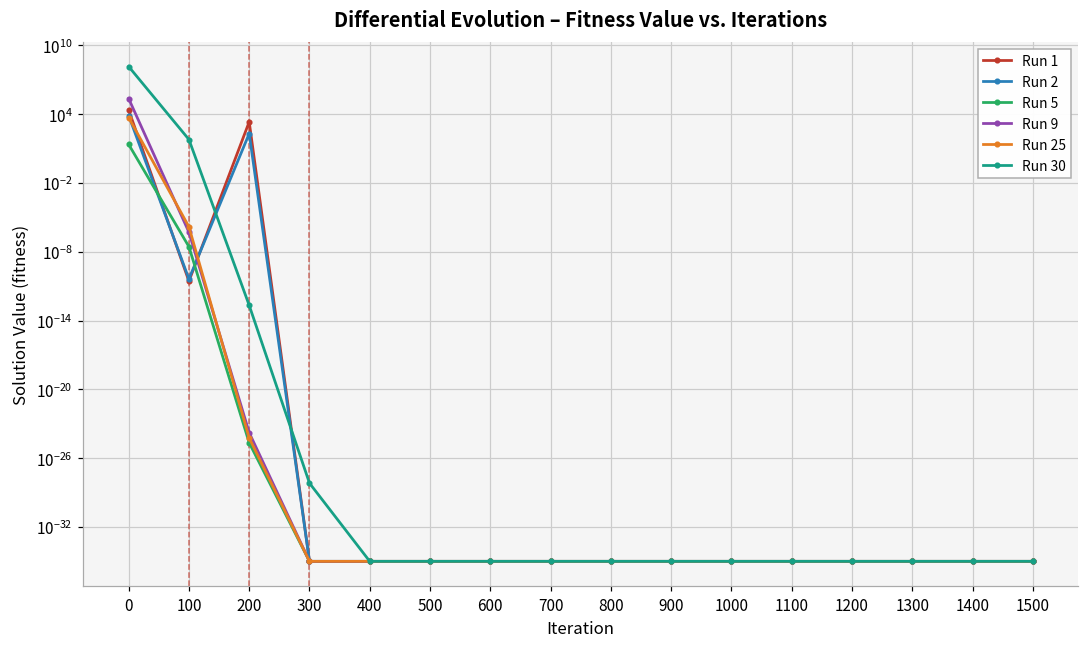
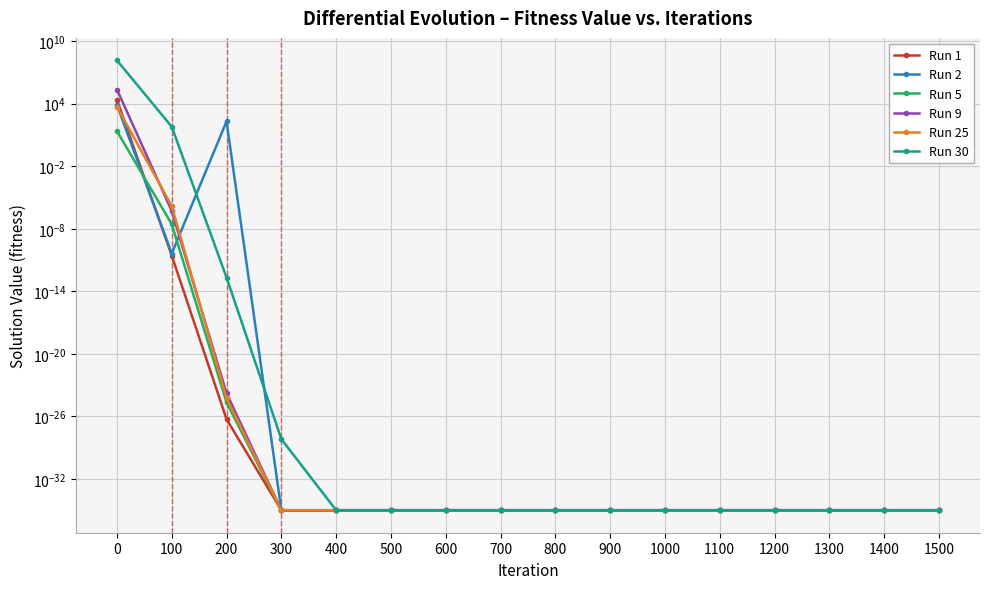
  {
    "Run 1": {
      "0": 20000,
-     "200": 2000
+     "200": 0
    },
    "Run 2": {
      "200": 200
    },
    "Run 9": {
      "0": 200000,
      "100": 0.000001,
      "200": 0.000000000000
    },
    "Run 25": {
      "100": 0.000002,
      "200": 0.000000000000
    }
  }
